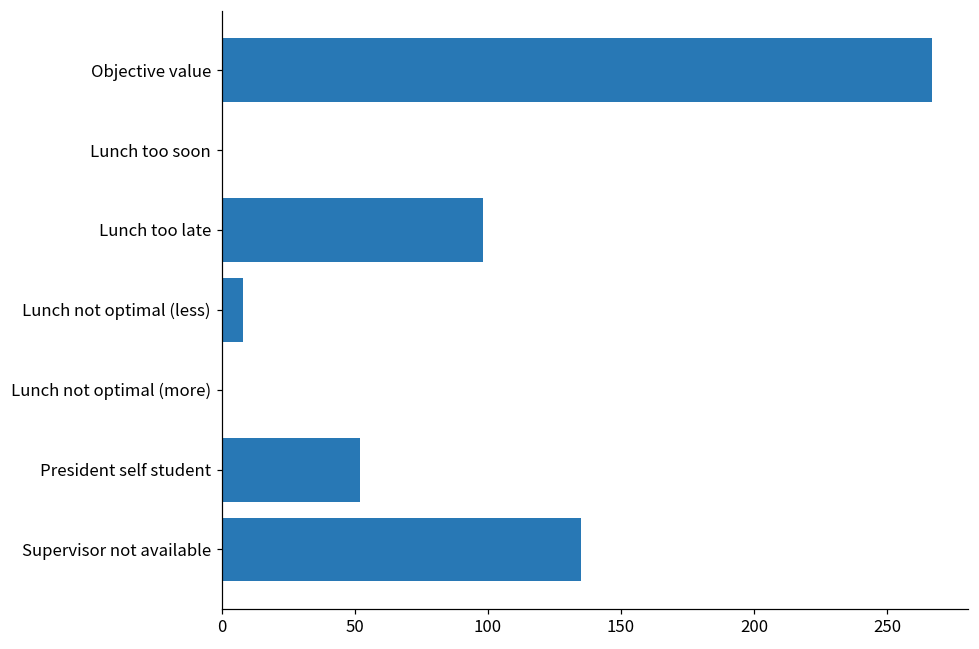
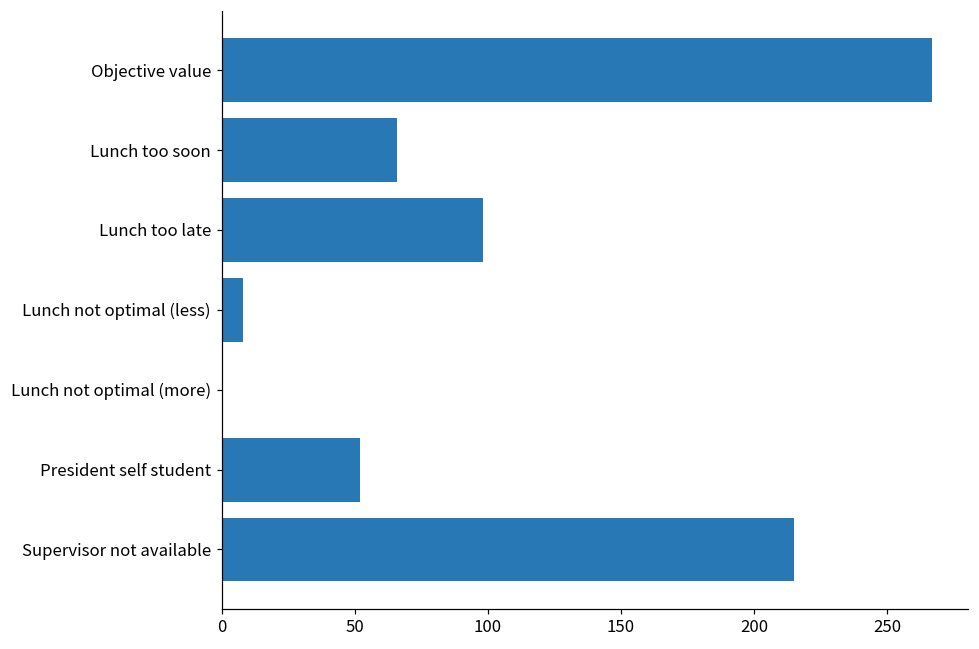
  {
    "Objective value": 267,
-   "Lunch too soon": 0,
+   "Lunch too soon": 66,
    "Lunch too late": 98,
    "Lunch not optimal (less)": 8,
    "Lunch not optimal (more)": 0,
    "President self student": 52,
-   "Supervisor not available": 135
+   "Supervisor not available": 215
  }
